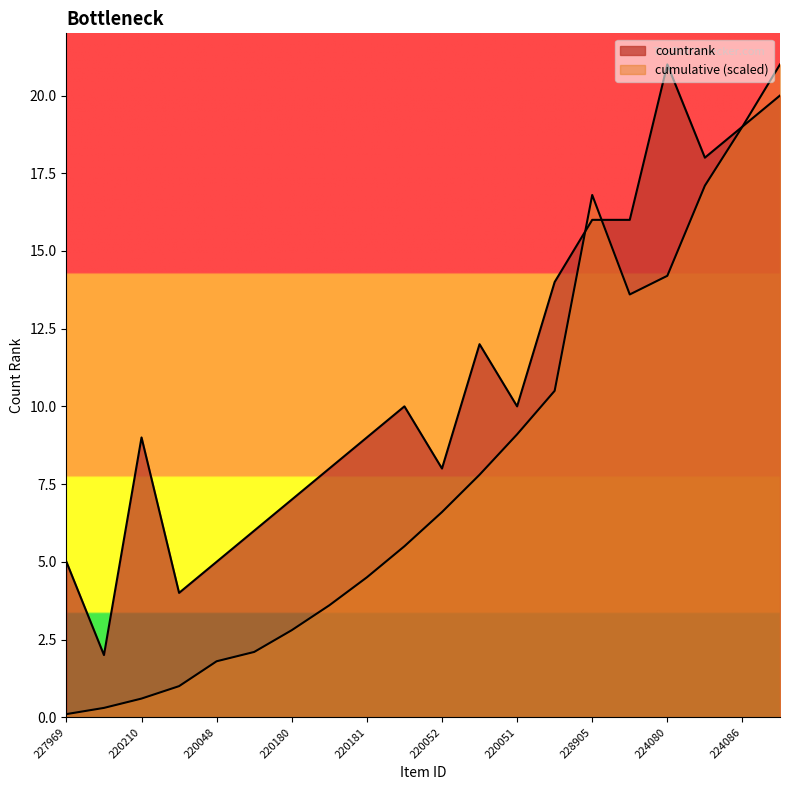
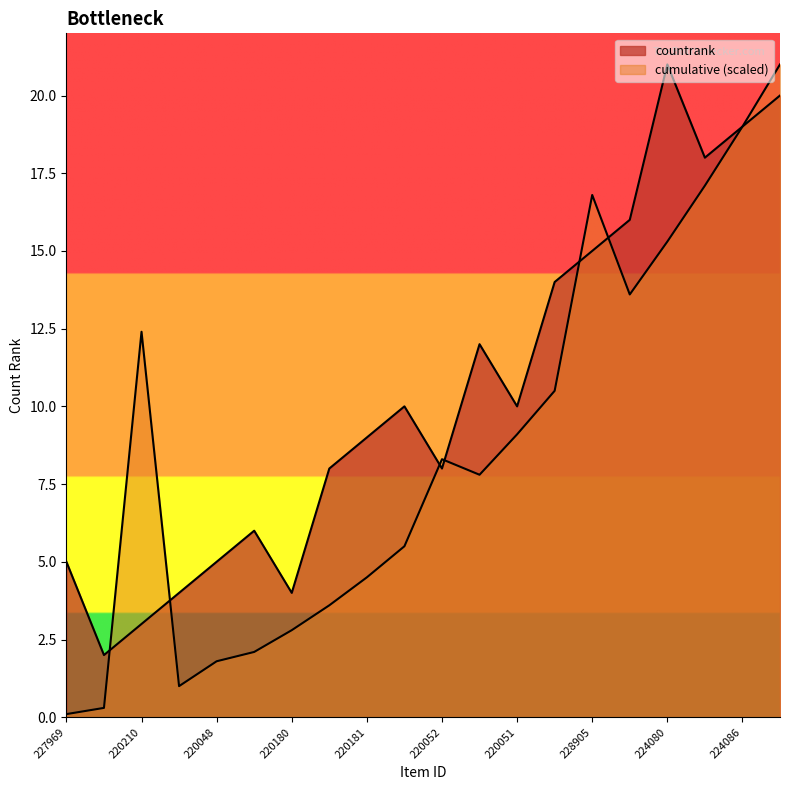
  {
    "countrank": {
      "227969": 5,
-     "220210": 9,
+     "220210": 3,
      "220048": 5,
-     "220180": 7,
+     "220180": 4,
      "220181": 9,
      "220052": 8,
      "220051": 10,
-     "228905": 16
+     "228905": 15
    },
    "cumulative (scaled)": {
      "227969": 0.1,
-     "220210": 0.6,
+     "220210": 12.4,
      "220048": 1.8,
      "220180": 2.8,
      "220181": 4.5,
-     "220052": 6.6,
+     "220052": 8.3,
      "220051": 9.1,
      "228905": 16.8,
-     "224080": 14.2
+     "224080": 15.3
    }
  }
